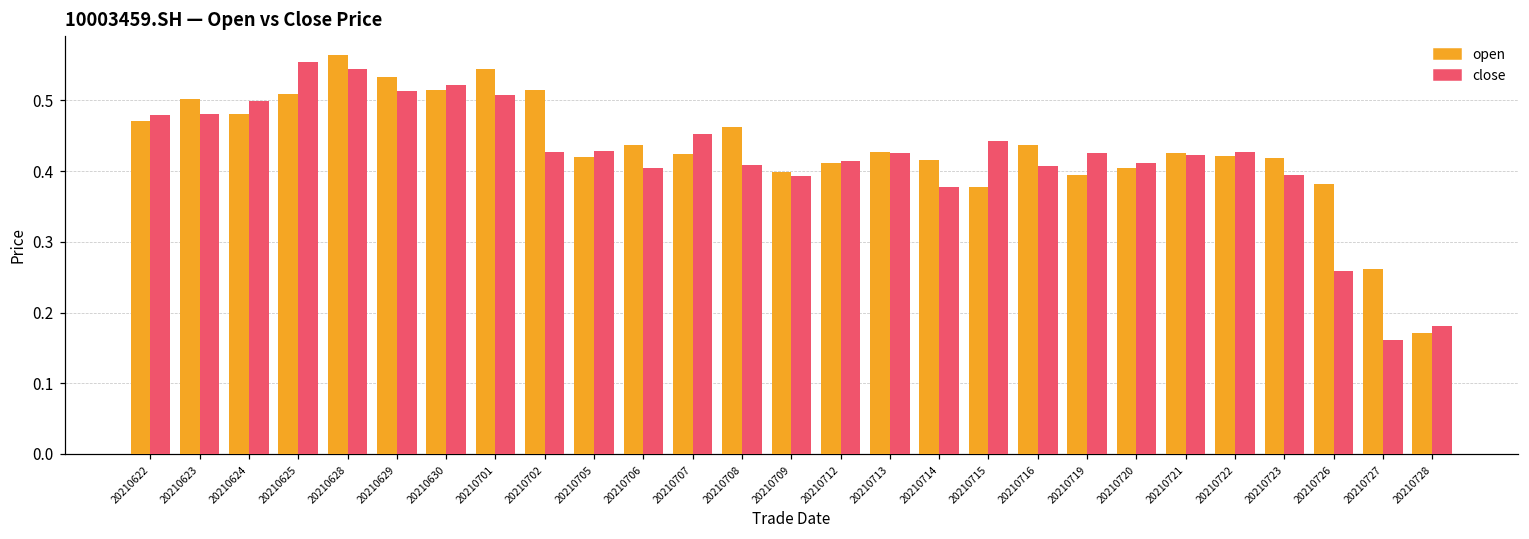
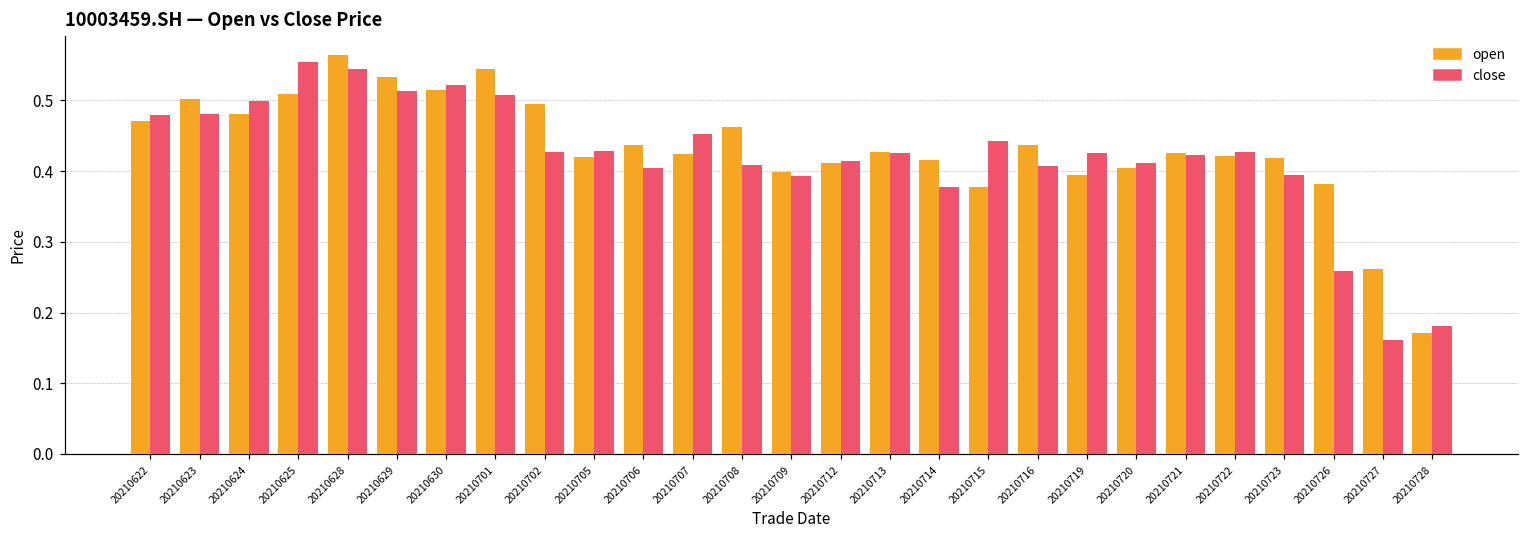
  {
    "open": {
      "20210622": 0.47,
      "20210623": 0.50,
      "20210624": 0.48,
      "20210625": 0.51,
      "20210628": 0.56,
      "20210629": 0.53,
      "20210630": 0.51,
      "20210701": 0.55,
-     "20210702": 0.52,
+     "20210702": 0.50,
      "20210705": 0.42,
      "20210706": 0.44,
      "20210707": 0.42,
      "20210708": 0.46,
      "20210709": 0.40,
      "20210712": 0.41,
      "20210713": 0.43,
      "20210714": 0.42,
      "20210715": 0.38,
      "20210716": 0.44,
      "20210719": 0.39,
      "20210720": 0.40,
      "20210721": 0.43,
      "20210722": 0.42,
      "20210723": 0.42,
      "20210726": 0.38,
      "20210727": 0.26,
      "20210728": 0.17
    },
    "close": {
      "20210622": 0.48,
      "20210623": 0.48,
      "20210624": 0.50,
      "20210625": 0.55,
      "20210628": 0.54,
      "20210629": 0.51,
      "20210630": 0.52,
      "20210701": 0.51,
      "20210702": 0.43,
      "20210705": 0.43,
      "20210706": 0.41,
      "20210707": 0.45,
      "20210708": 0.41,
      "20210709": 0.39,
      "20210712": 0.41,
      "20210713": 0.43,
      "20210714": 0.38,
      "20210715": 0.44,
      "20210716": 0.41,
      "20210719": 0.43,
      "20210720": 0.41,
      "20210721": 0.42,
      "20210722": 0.43,
      "20210723": 0.39,
      "20210726": 0.26,
      "20210727": 0.16,
      "20210728": 0.18
    }
  }
